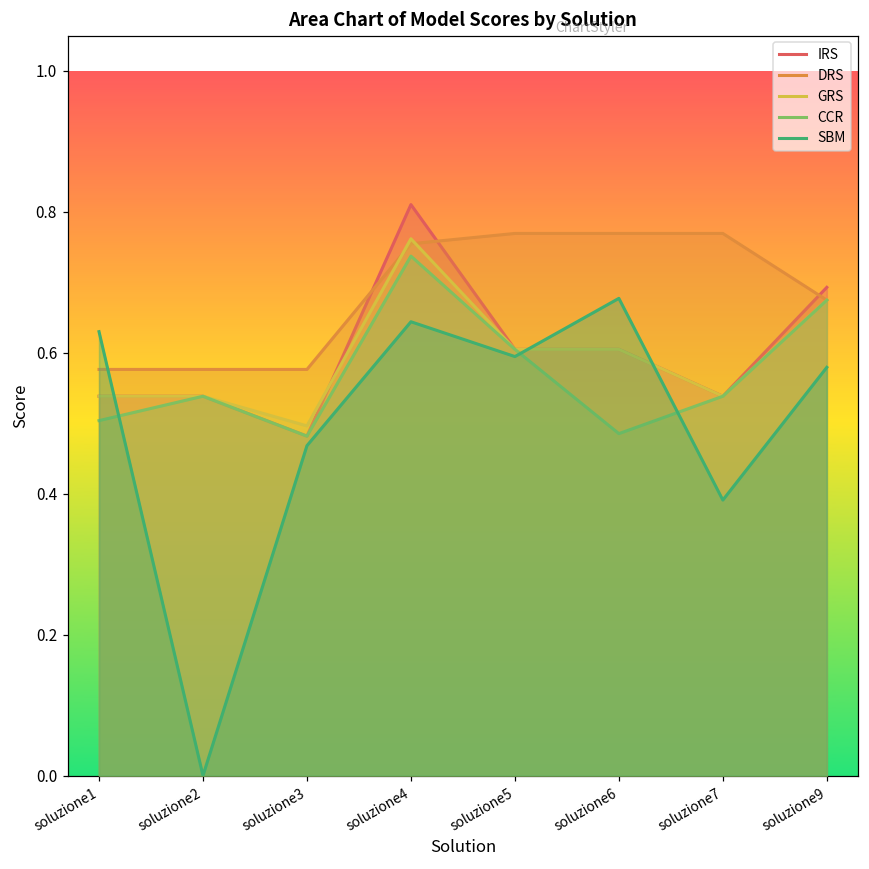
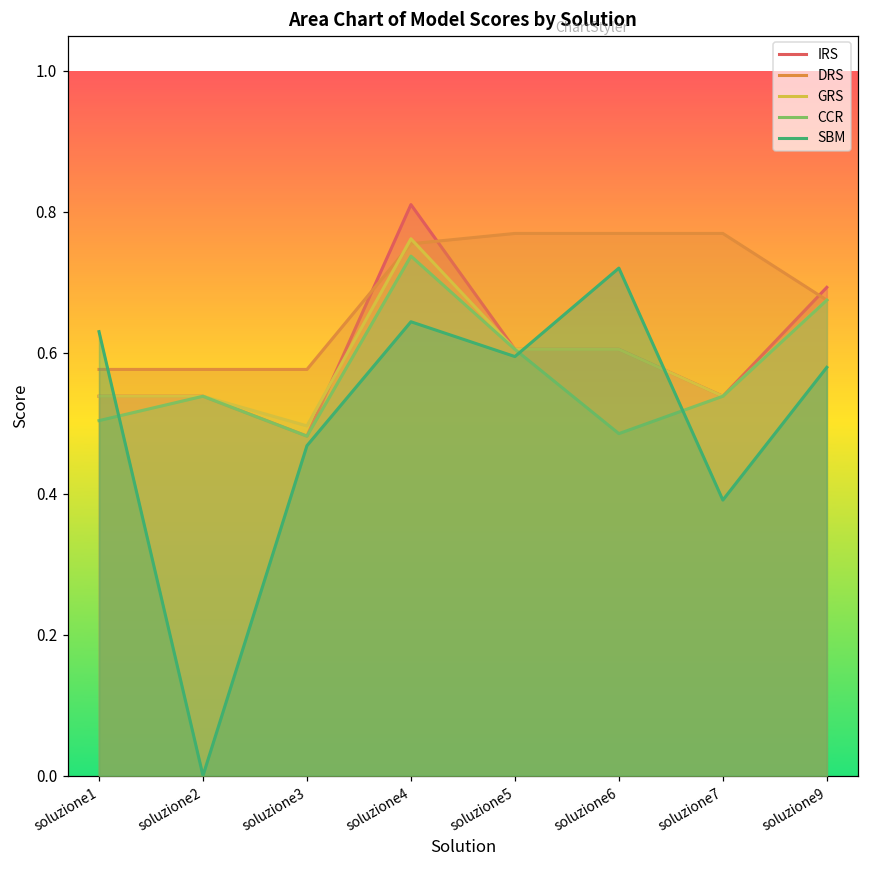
  {
    "CCR": {
      "soluzione1": 0.50,
      "soluzione4": 0.74,
      "soluzione6": 0.49
    },
    "SBM": {
      "soluzione1": 0.63,
      "soluzione2": 0.00,
      "soluzione3": 0.47,
      "soluzione4": 0.64,
      "soluzione5": 0.59,
-     "soluzione6": 0.68,
+     "soluzione6": 0.72,
      "soluzione7": 0.39,
      "soluzione9": 0.58
    }
  }
